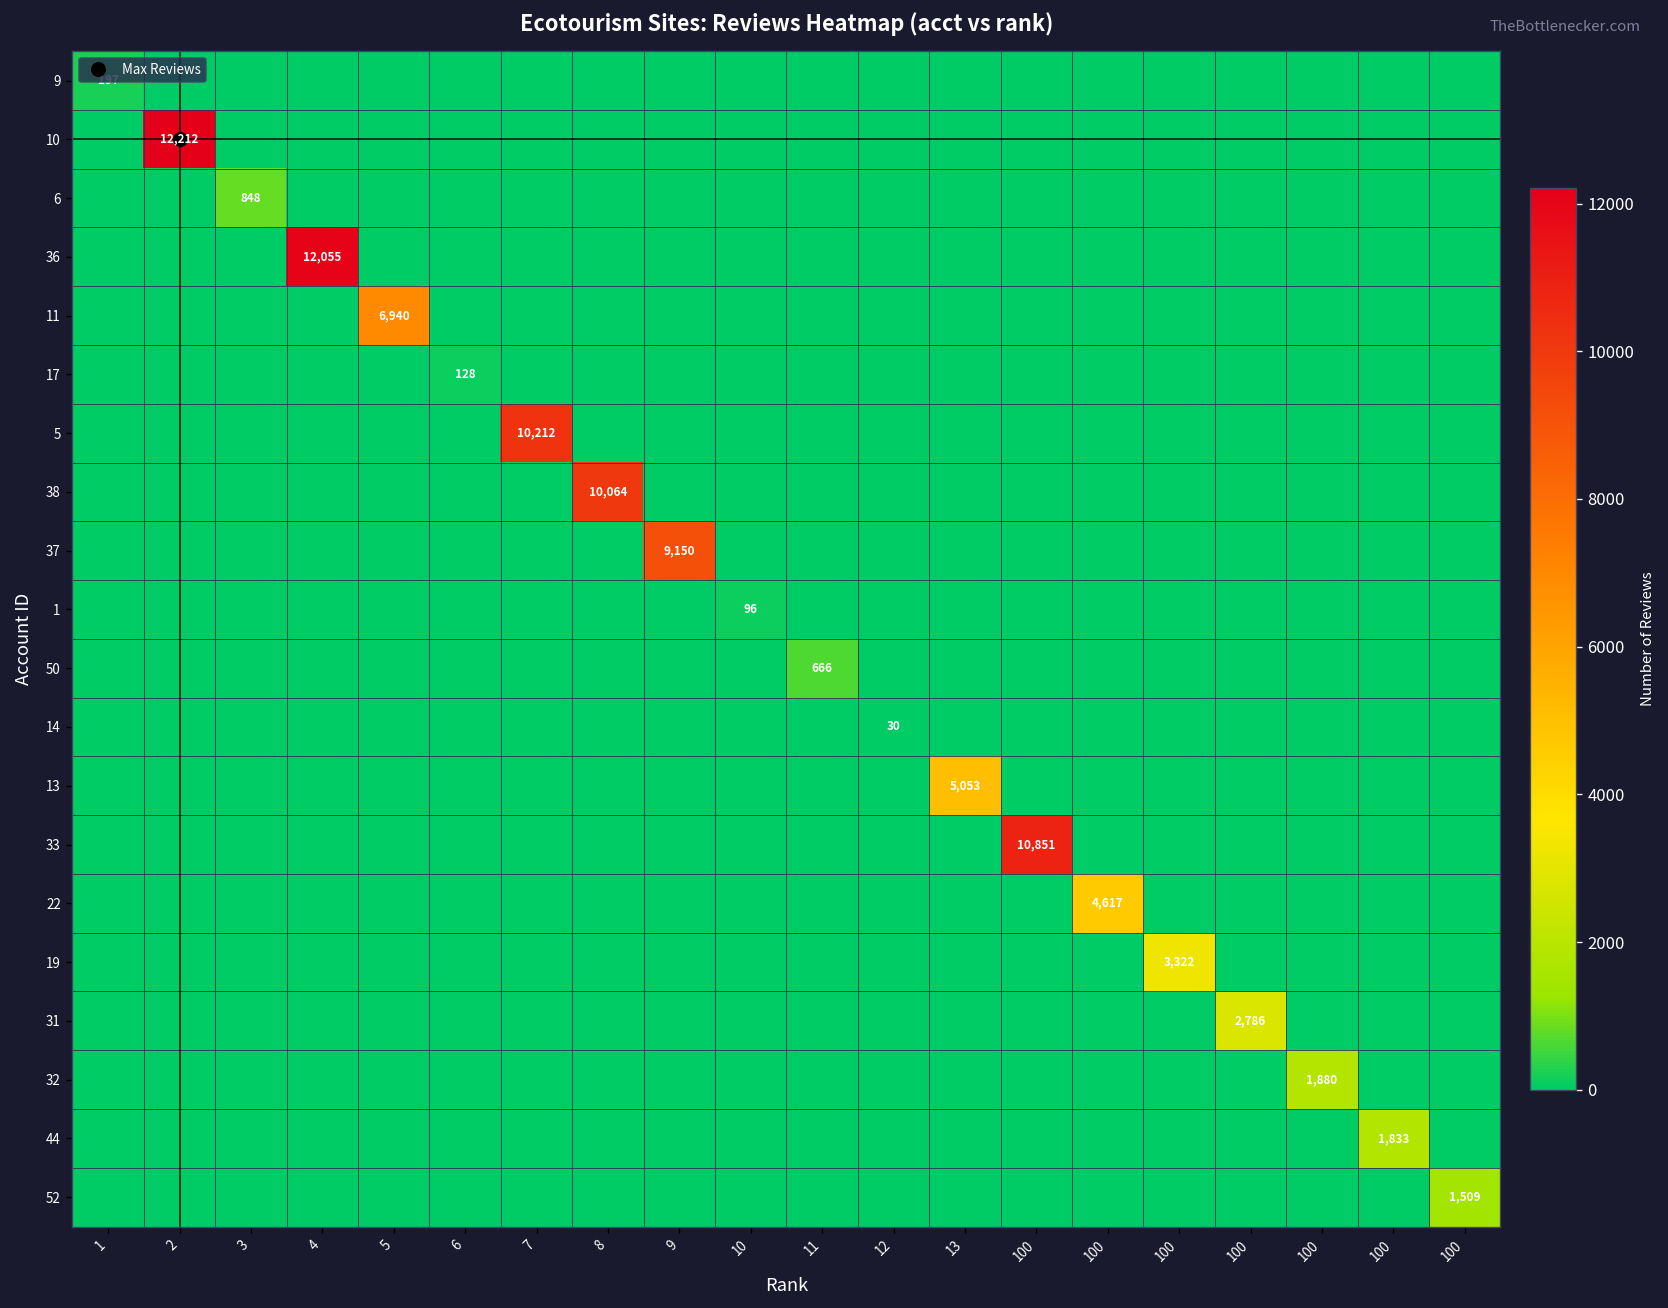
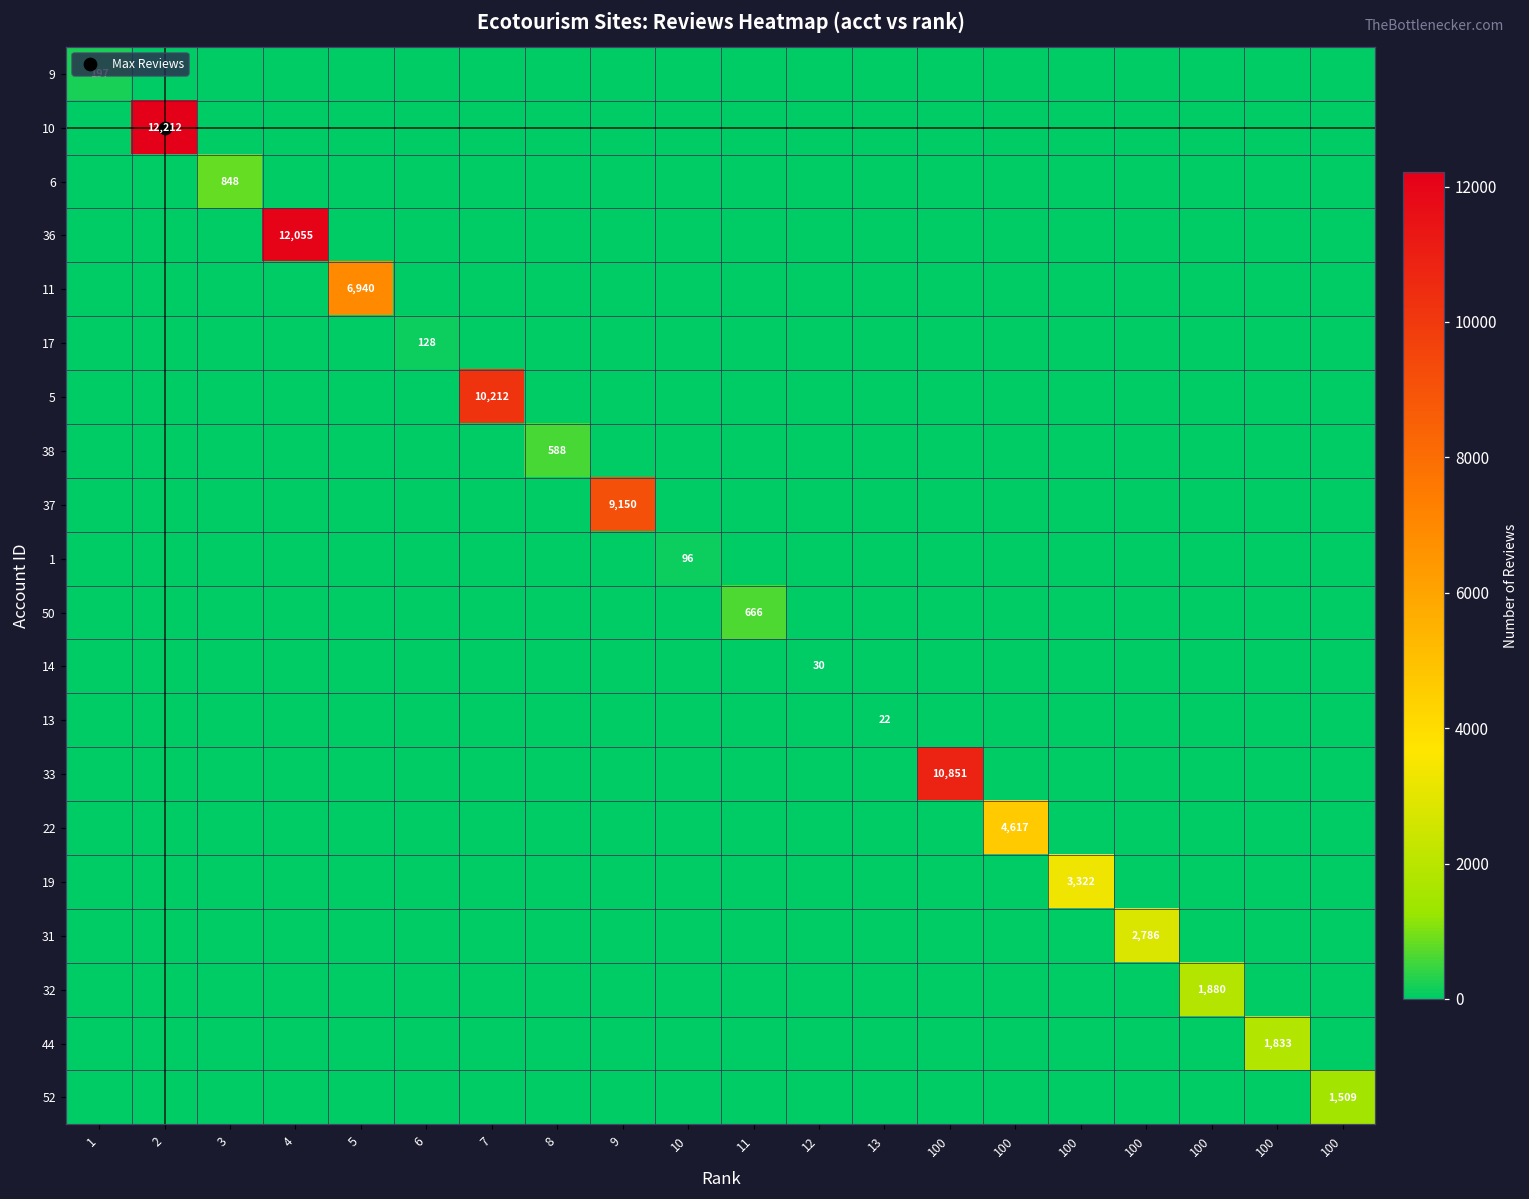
  {
    "6": {
      "3": "848"
    },
    "36": {
      "4": "12,055"
    },
    "11": {
      "5": "6,940"
    },
    "17": {
      "6": "128"
    },
    "5": {
      "7": "10,212"
    },
    "38": {
-     "8": "10,064"
+     "8": "588"
    },
    "37": {
      "9": "9,150"
    },
    "1": {
      "10": "96"
    },
    "50": {
      "11": "666"
    },
    "14": {
      "12": "30"
    },
    "13": {
-     "13": "5,053"
+     "13": "22"
    }
  }
